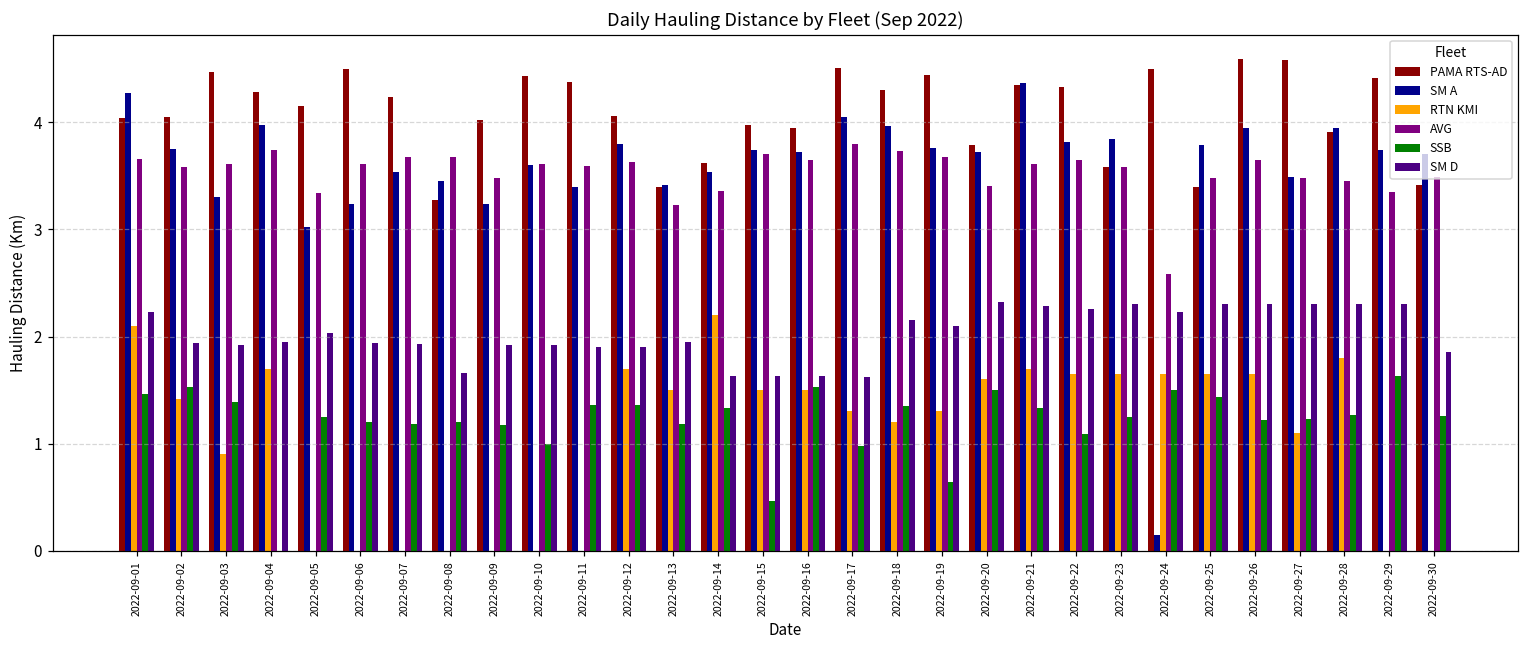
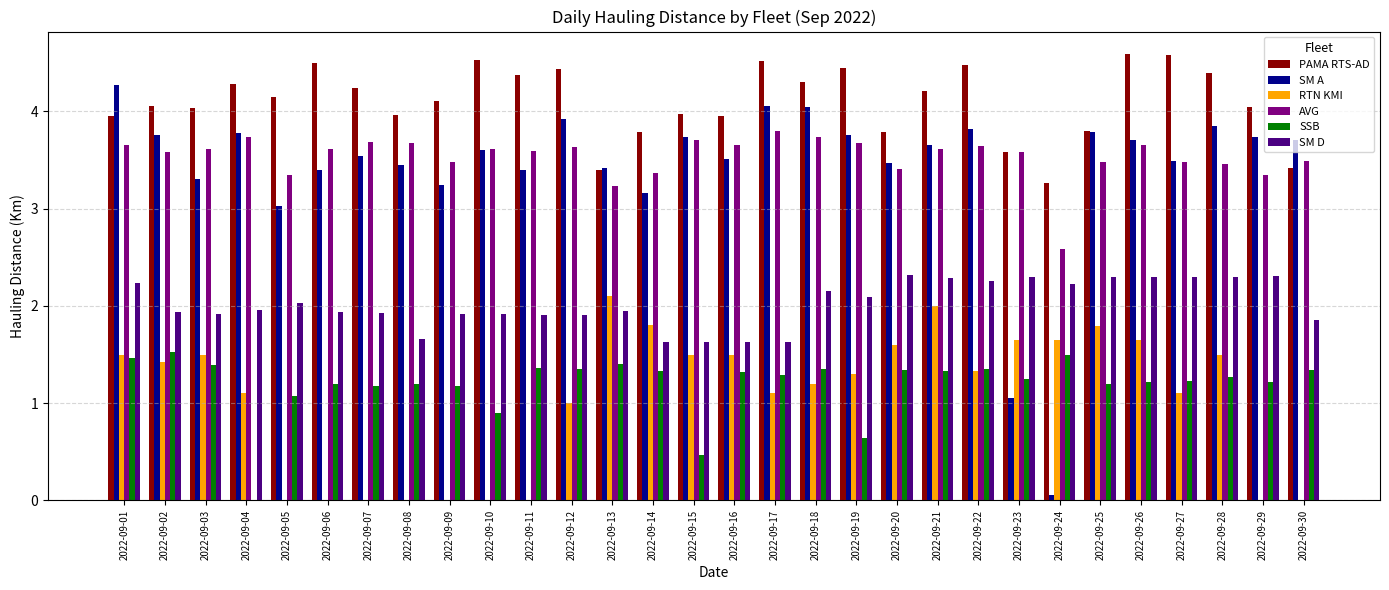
  {
    "PAMA RTS-AD": {
-     "2022-09-01": 4.04,
+     "2022-09-01": 3.95,
      "2022-09-02": 4.1,
-     "2022-09-03": 4.5,
+     "2022-09-03": 4.0,
      "2022-09-04": 4.3,
      "2022-09-05": 4.2,
      "2022-09-06": 4.5,
      "2022-09-07": 4.2,
-     "2022-09-08": 3.3,
-     "2022-09-09": 4.0,
-     "2022-09-10": 4.4,
+     "2022-09-08": 4.0,
+     "2022-09-09": 4.1,
+     "2022-09-10": 4.5,
      "2022-09-11": 4.4,
-     "2022-09-12": 4.1,
+     "2022-09-12": 4.4,
      "2022-09-13": 3.4,
-     "2022-09-14": 3.6,
+     "2022-09-14": 3.8,
      "2022-09-15": 4.0,
      "2022-09-16": 3.9,
      "2022-09-17": 4.5,
      "2022-09-18": 4.3,
      "2022-09-19": 4.4,
      "2022-09-20": 3.8,
-     "2022-09-21": 4.3,
-     "2022-09-22": 4.3,
+     "2022-09-21": 4.2,
+     "2022-09-22": 4.5,
      "2022-09-23": 3.6,
-     "2022-09-24": 4.5,
-     "2022-09-25": 3.4,
+     "2022-09-24": 3.3,
+     "2022-09-25": 3.8,
      "2022-09-26": 4.6,
      "2022-09-27": 4.6,
-     "2022-09-28": 3.9,
-     "2022-09-29": 4.4,
+     "2022-09-28": 4.4,
+     "2022-09-29": 4.0,
      "2022-09-30": 3.4
    },
    "SM A": {
      "2022-09-01": 4.3,
      "2022-09-02": 3.8,
      "2022-09-03": 3.3,
-     "2022-09-04": 4.0,
+     "2022-09-04": 3.8,
      "2022-09-05": 3.0,
-     "2022-09-06": 3.2,
+     "2022-09-06": 3.4,
      "2022-09-07": 3.5,
      "2022-09-08": 3.5,
      "2022-09-09": 3.2,
      "2022-09-10": 3.6,
      "2022-09-11": 3.4,
-     "2022-09-12": 3.8,
+     "2022-09-12": 3.9,
      "2022-09-13": 3.4,
-     "2022-09-14": 3.5,
+     "2022-09-14": 3.2,
      "2022-09-15": 3.7,
-     "2022-09-16": 3.7,
+     "2022-09-16": 3.5,
      "2022-09-17": 4.0,
-     "2022-09-18": 3.97,
+     "2022-09-18": 4.05,
      "2022-09-19": 3.8,
-     "2022-09-20": 3.7,
-     "2022-09-21": 4.4,
+     "2022-09-20": 3.5,
+     "2022-09-21": 3.7,
      "2022-09-22": 3.8,
-     "2022-09-23": 3.8,
-     "2022-09-24": 0.14,
+     "2022-09-23": 1.1,
+     "2022-09-24": 0.06,
      "2022-09-25": 3.8,
-     "2022-09-26": 3.9,
+     "2022-09-26": 3.7,
      "2022-09-27": 3.5,
-     "2022-09-28": 4.0,
+     "2022-09-28": 3.9,
      "2022-09-29": 3.7
    },
    "RTN KMI": {
-     "2022-09-01": 2.1,
+     "2022-09-01": 1.5,
      "2022-09-02": 1.4,
-     "2022-09-03": 0.9,
-     "2022-09-04": 1.7,
+     "2022-09-03": 1.5,
+     "2022-09-04": 1.1,
      "2022-09-05": 0.0,
      "2022-09-06": 0.0,
      "2022-09-07": 0.0,
      "2022-09-08": 0.0,
      "2022-09-09": 0.0,
      "2022-09-10": 0.0,
      "2022-09-11": 0.0,
-     "2022-09-12": 1.7,
-     "2022-09-13": 1.5,
-     "2022-09-14": 2.2,
+     "2022-09-12": 1.0,
+     "2022-09-13": 2.1,
+     "2022-09-14": 1.8,
      "2022-09-15": 1.5,
      "2022-09-16": 1.5,
-     "2022-09-17": 1.3,
+     "2022-09-17": 1.1,
      "2022-09-18": 1.2,
      "2022-09-19": 1.3,
      "2022-09-20": 1.6,
-     "2022-09-21": 1.7,
-     "2022-09-22": 1.7,
+     "2022-09-21": 2.0,
+     "2022-09-22": 1.3,
      "2022-09-23": 1.7,
      "2022-09-24": 1.7,
-     "2022-09-25": 1.7,
+     "2022-09-25": 1.8,
      "2022-09-26": 1.7,
      "2022-09-27": 1.1,
-     "2022-09-28": 1.8,
+     "2022-09-28": 1.5,
      "2022-09-29": 0.0,
      "2022-09-30": 0.0
    },
    "SSB": {
      "2022-09-01": 1.5,
      "2022-09-02": 1.5,
      "2022-09-03": 1.4,
      "2022-09-04": 0.0,
-     "2022-09-05": 1.3,
+     "2022-09-05": 1.1,
      "2022-09-06": 1.2,
      "2022-09-07": 1.2,
      "2022-09-08": 1.2,
      "2022-09-09": 1.2,
-     "2022-09-10": 1.0,
+     "2022-09-10": 0.9,
      "2022-09-11": 1.4,
      "2022-09-12": 1.4,
-     "2022-09-13": 1.2,
+     "2022-09-13": 1.4,
      "2022-09-14": 1.3,
      "2022-09-15": 0.5,
-     "2022-09-16": 1.5,
-     "2022-09-17": 1.0,
+     "2022-09-16": 1.3,
+     "2022-09-17": 1.3,
      "2022-09-18": 1.4,
      "2022-09-19": 0.6,
-     "2022-09-20": 1.5,
+     "2022-09-20": 1.3,
      "2022-09-21": 1.3,
-     "2022-09-22": 1.1,
+     "2022-09-22": 1.4,
      "2022-09-23": 1.2,
      "2022-09-24": 1.5,
-     "2022-09-25": 1.4,
+     "2022-09-25": 1.2,
      "2022-09-26": 1.2,
      "2022-09-27": 1.2,
      "2022-09-28": 1.3,
-     "2022-09-29": 1.6,
-     "2022-09-30": 1.26
+     "2022-09-29": 1.2,
+     "2022-09-30": 1.34
    }
  }
